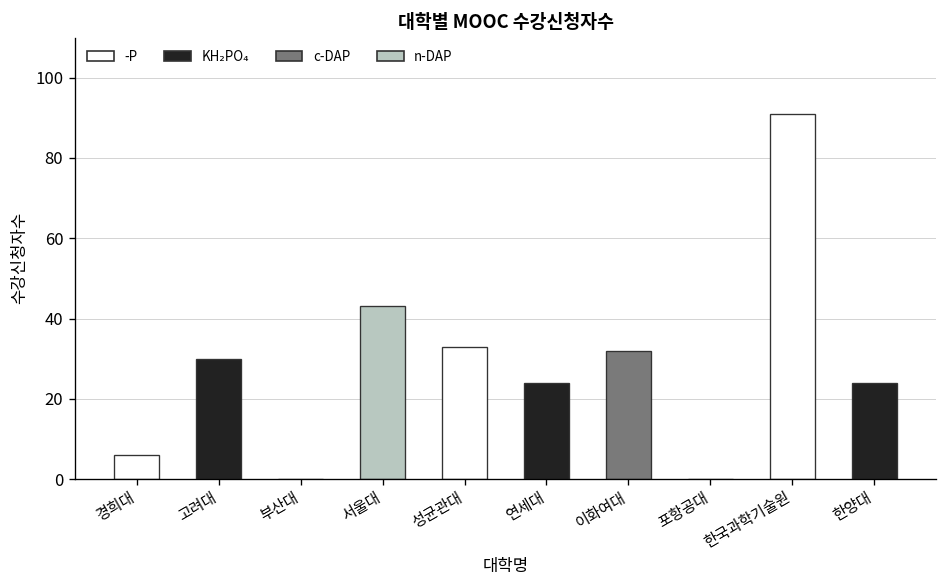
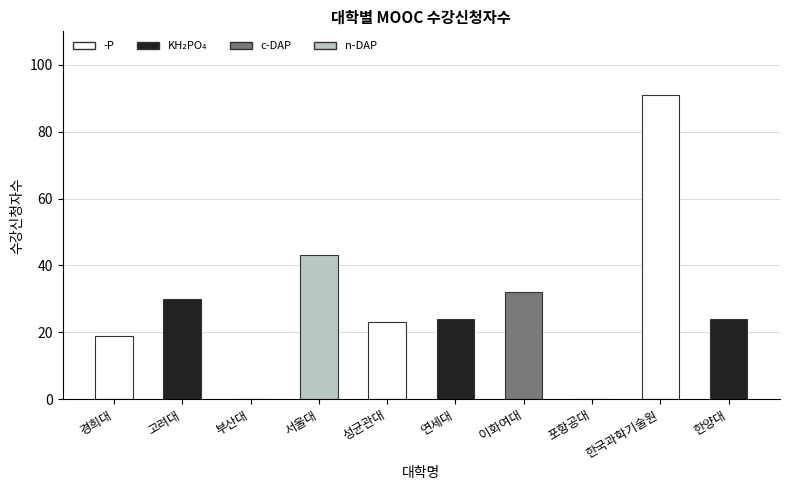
  {
-   "경희대": 6,
+   "경희대": 19,
    "고려대": 30,
    "부산대": 0,
    "서울대": 43,
-   "성균관대": 33,
+   "성균관대": 23,
    "연세대": 24,
    "이화여대": 32,
    "포항공대": 0,
    "한국과학기술원": 91,
    "한양대": 24
  }
